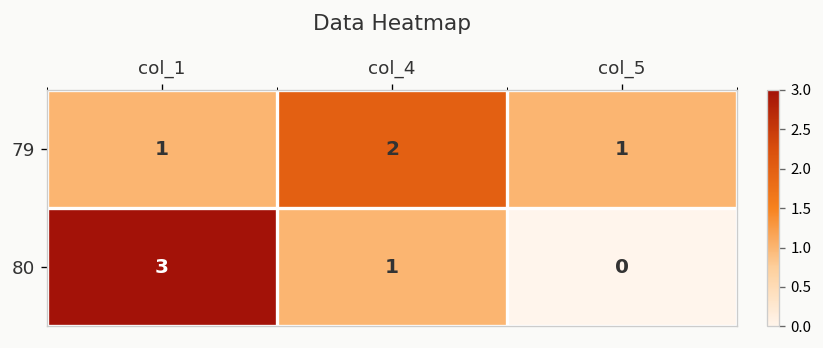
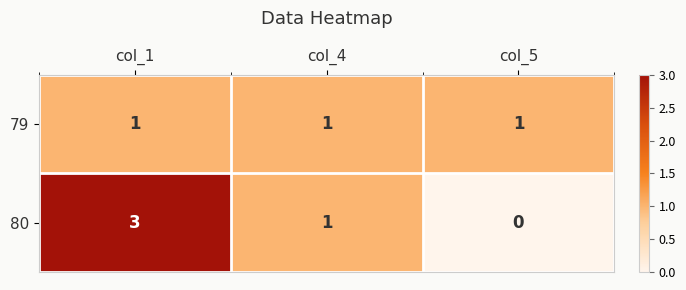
  {
    "79": {
      "col_1": 1,
-     "col_4": 2,
+     "col_4": 1,
      "col_5": 1
    },
    "80": {
      "col_1": 3,
      "col_4": 1,
      "col_5": 0
    }
  }
